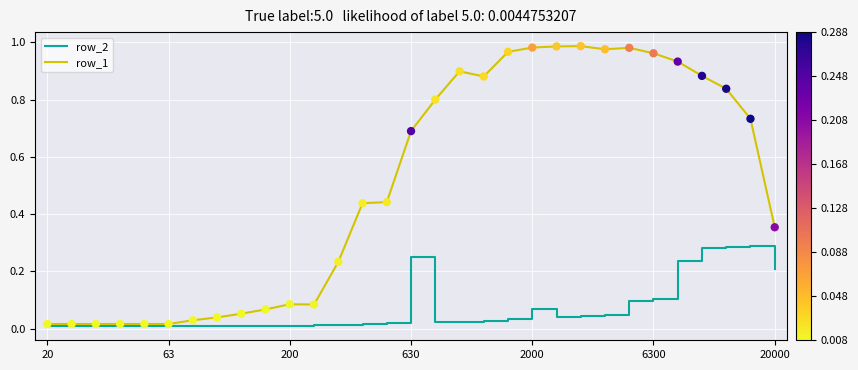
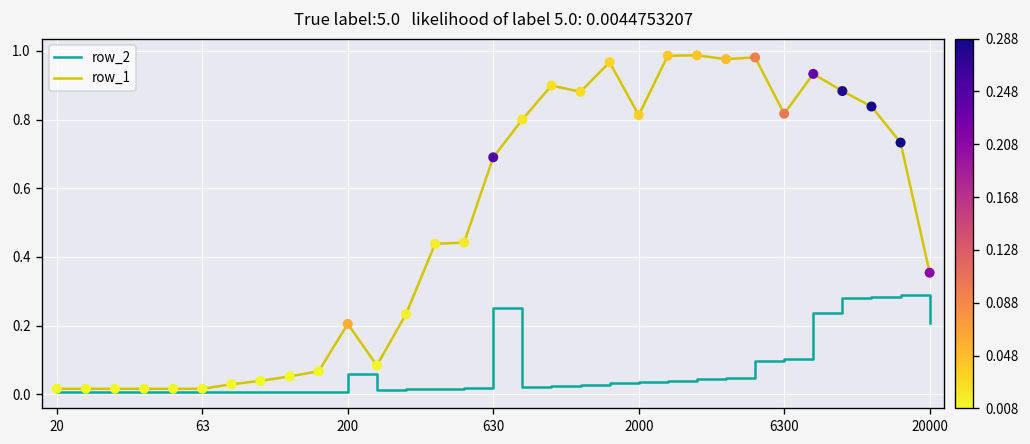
  {
    "row_2": {
-     "200": 0.01,
+     "200": 0.06,
      "630": 0.25,
-     "2000": 0.07,
+     "2000": 0.04,
      "6300": 0.10,
      "20000": 0.21
    },
    "row_1": {
-     "200": 0.09,
+     "200": 0.21,
      "630": 0.69,
-     "2000": 0.98,
-     "6300": 0.96,
+     "2000": 0.81,
+     "6300": 0.82,
      "20000": 0.35
    }
  }
